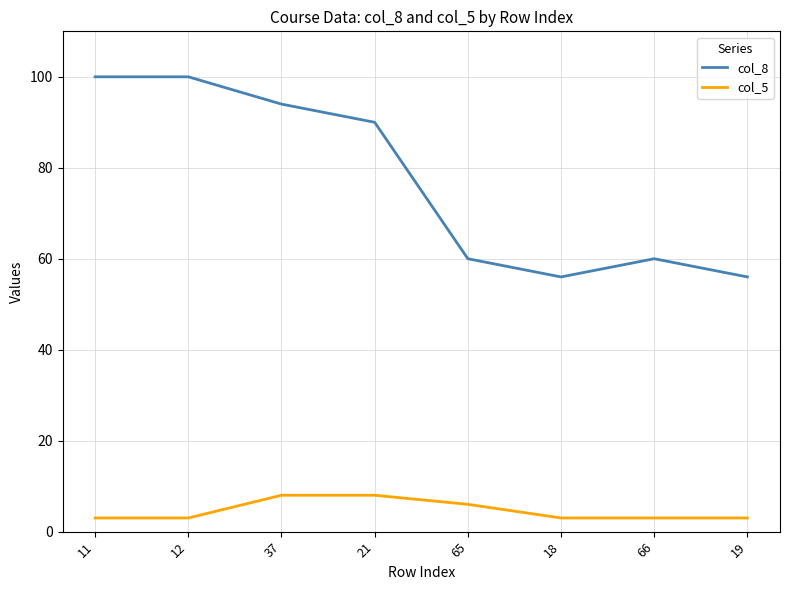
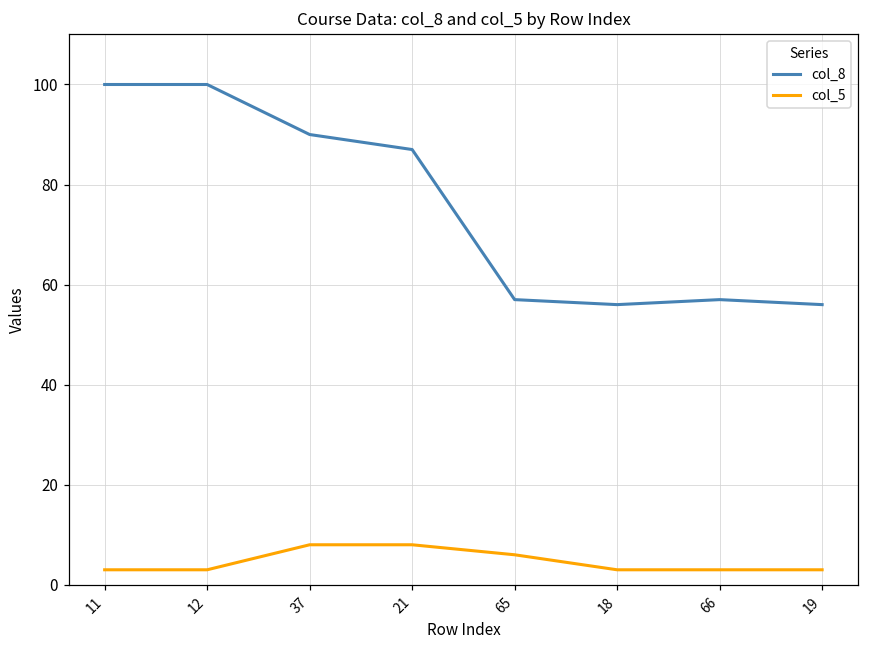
  {
    "col_8": {
      "11": 100,
      "12": 100,
-     "37": 94,
-     "21": 90,
-     "65": 60,
+     "37": 90,
+     "21": 87,
+     "65": 57,
      "18": 56,
-     "66": 60,
+     "66": 57,
      "19": 56
    },
    "col_5": {
      "11": 3,
      "12": 3,
      "37": 8,
      "21": 8,
      "65": 6,
      "18": 3,
      "66": 3,
      "19": 3
    }
  }
